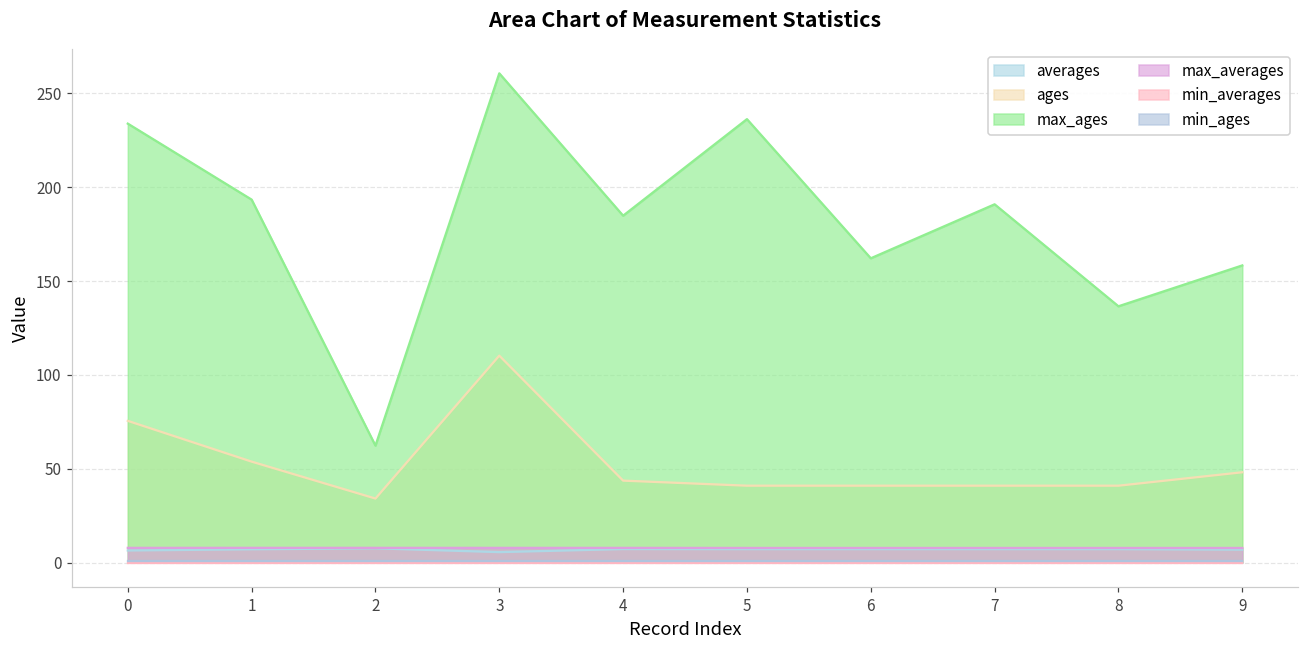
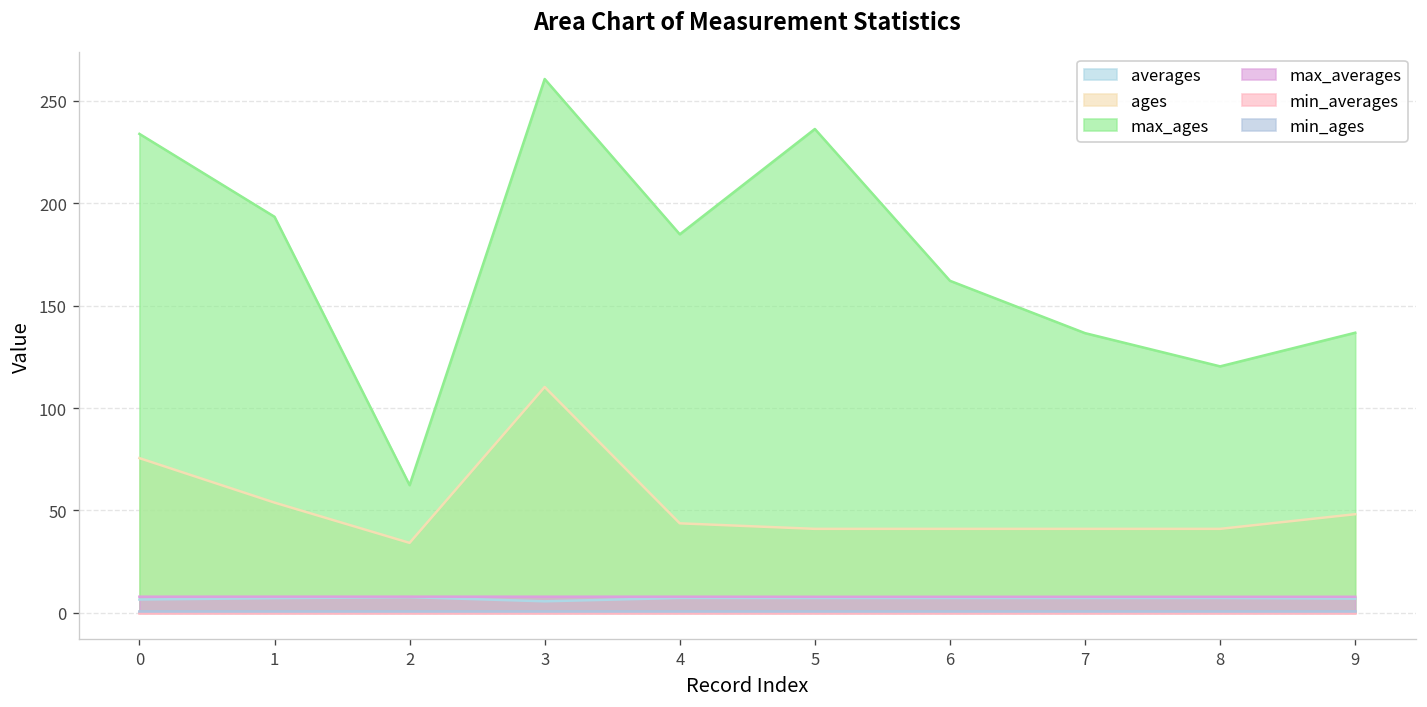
  {
    "max_ages": {
      "0": 234,
      "1": 193,
      "2": 62,
      "3": 261,
      "4": 185,
      "5": 236,
      "6": 162,
-     "7": 191,
-     "8": 137,
-     "9": 158
+     "7": 137,
+     "8": 120,
+     "9": 137
    }
  }
